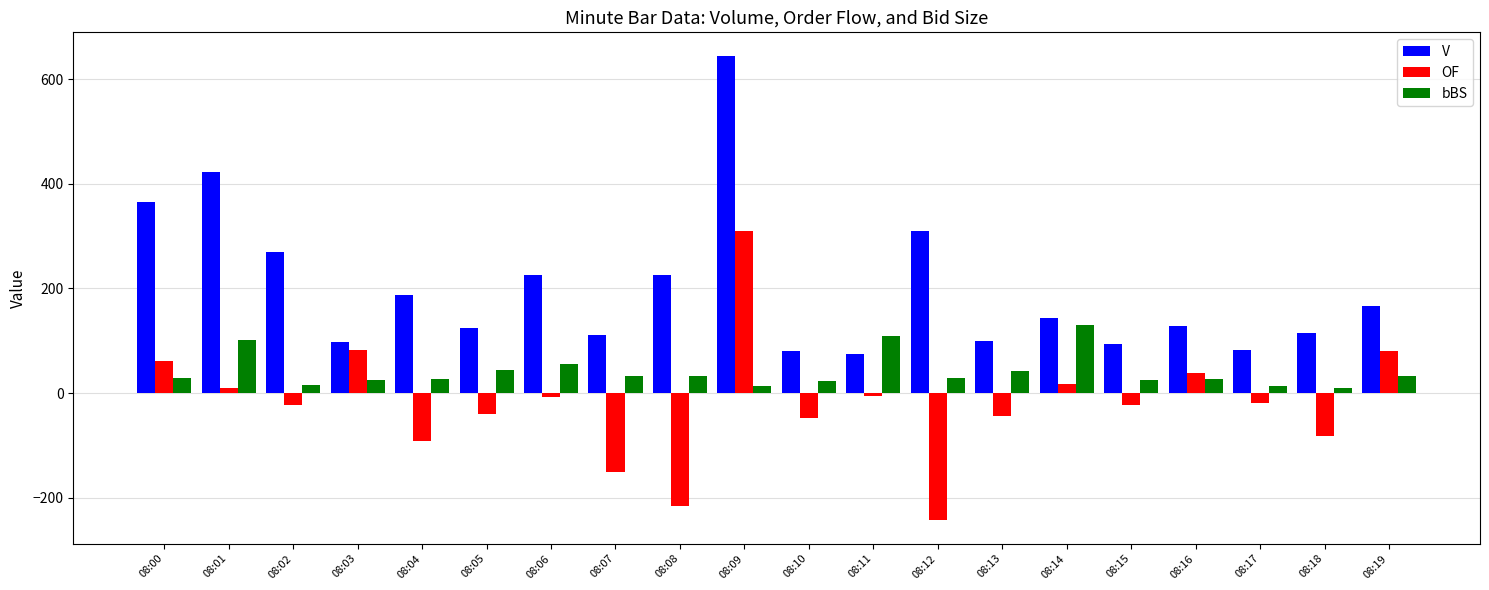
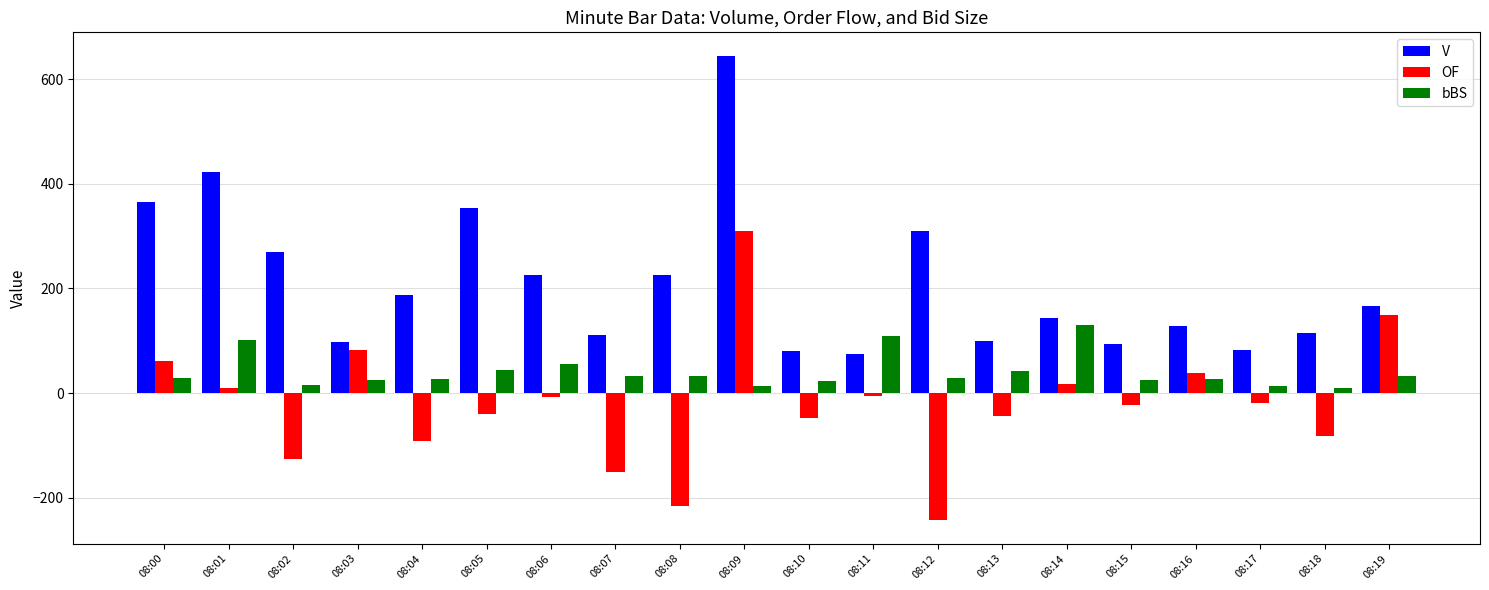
  {
    "V": {
      "08:00": 370,
      "08:01": 420,
      "08:02": 270,
      "08:03": 100,
      "08:04": 190,
-     "08:05": 130,
+     "08:05": 350,
      "08:06": 230,
      "08:07": 110,
      "08:08": 230,
      "08:09": 650,
      "08:10": 80,
      "08:11": 70,
      "08:12": 310,
      "08:13": 100,
      "08:14": 140,
      "08:15": 90,
      "08:16": 130,
      "08:17": 80,
      "08:18": 120,
      "08:19": 170
    },
    "OF": {
      "08:00": 60,
      "08:01": 10,
-     "08:02": -20,
+     "08:02": -130,
      "08:03": 80,
      "08:04": -90,
      "08:05": -40,
      "08:06": -10,
      "08:07": -150,
      "08:08": -220,
      "08:09": 310,
      "08:10": -50,
      "08:11": -10,
      "08:12": -240,
      "08:13": -40,
      "08:14": 20,
      "08:15": -20,
      "08:16": 40,
      "08:17": -20,
      "08:18": -80,
-     "08:19": 80
+     "08:19": 150
    },
    "bBS": {
      "08:00": 30,
      "08:01": 100,
      "08:02": 20,
      "08:03": 30,
      "08:04": 30,
      "08:05": 40,
      "08:06": 60,
      "08:07": 30,
      "08:08": 30,
      "08:09": 10,
      "08:10": 20,
      "08:11": 110,
      "08:12": 30,
      "08:13": 40,
      "08:14": 130,
      "08:15": 30,
      "08:16": 30,
      "08:17": 10,
      "08:18": 10,
      "08:19": 30
    }
  }
